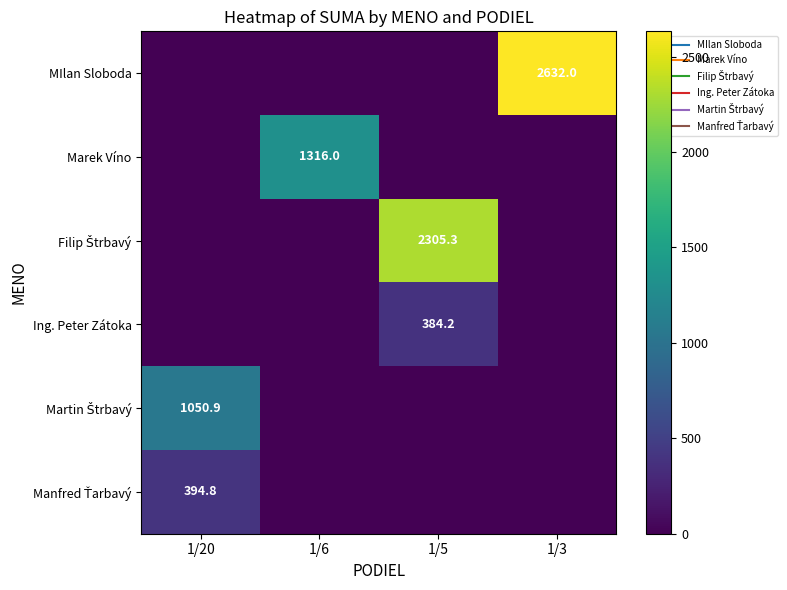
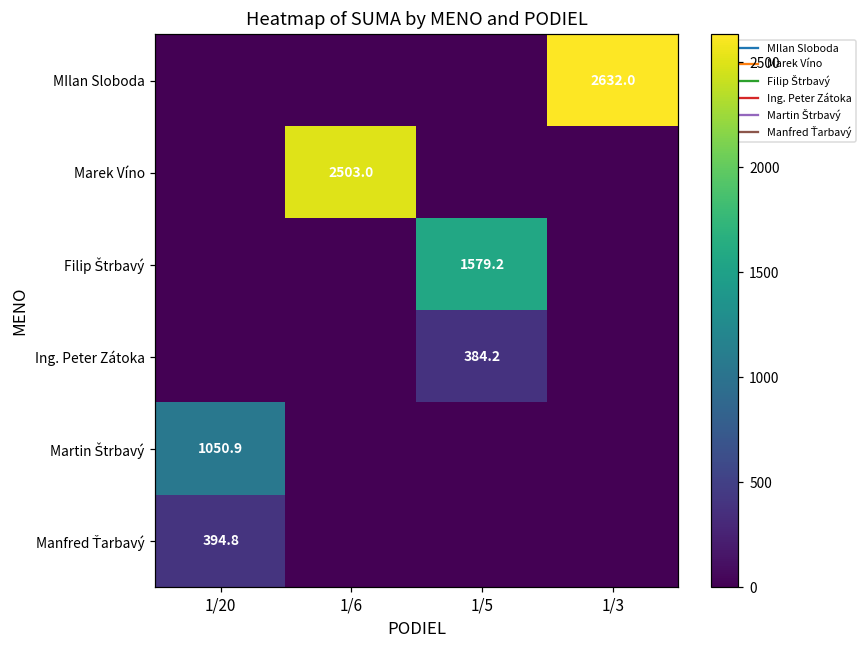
  {
    "MIlan Sloboda": {
      "1/3": 2632.0
    },
    "Marek Víno": {
-     "1/6": 1316.0
+     "1/6": 2503.0
    },
    "Filip Štrbavý": {
-     "1/5": 2305.3
+     "1/5": 1579.2
    },
    "Ing. Peter Zátoka": {
      "1/5": 384.2
    },
    "Martin Štrbavý": {
      "1/20": 1050.9
    },
    "Manfred Ťarbavý": {
      "1/20": 394.8
    }
  }
